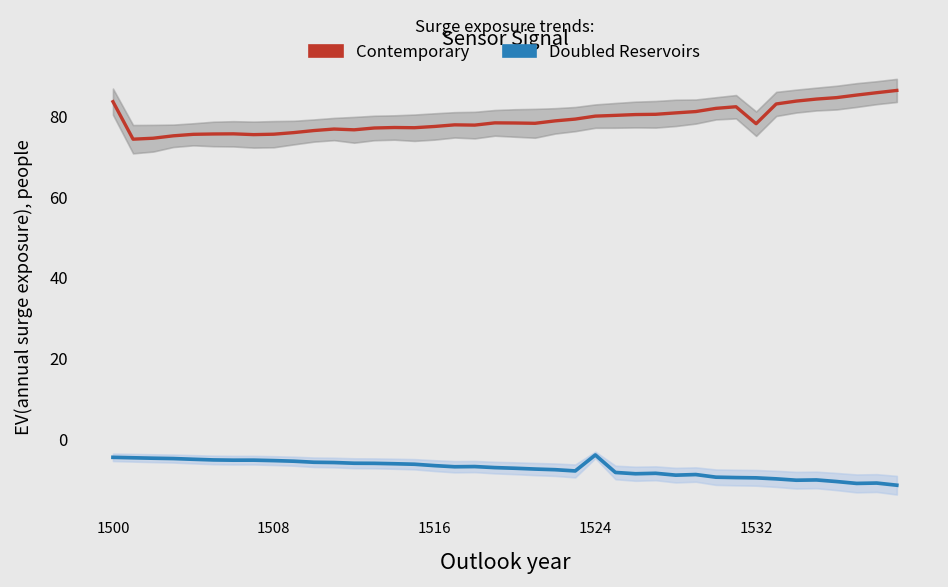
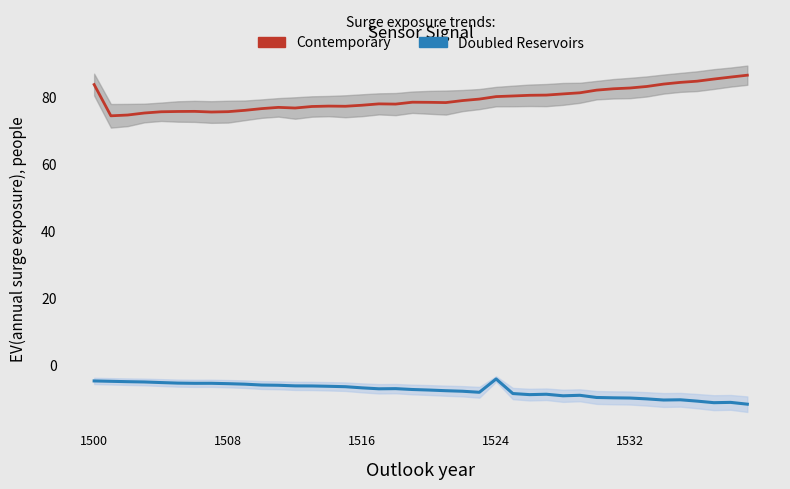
  {
    "Contemporary": {
      "1500": 84,
      "1508": 75,
      "1516": 77,
      "1524": 80,
-     "1532": 78
+     "1532": 83
    },
    "Doubled Reservoirs": {
      "1500": -5,
      "1508": -5,
      "1516": -7,
      "1524": -4,
      "1532": -10
    }
  }
